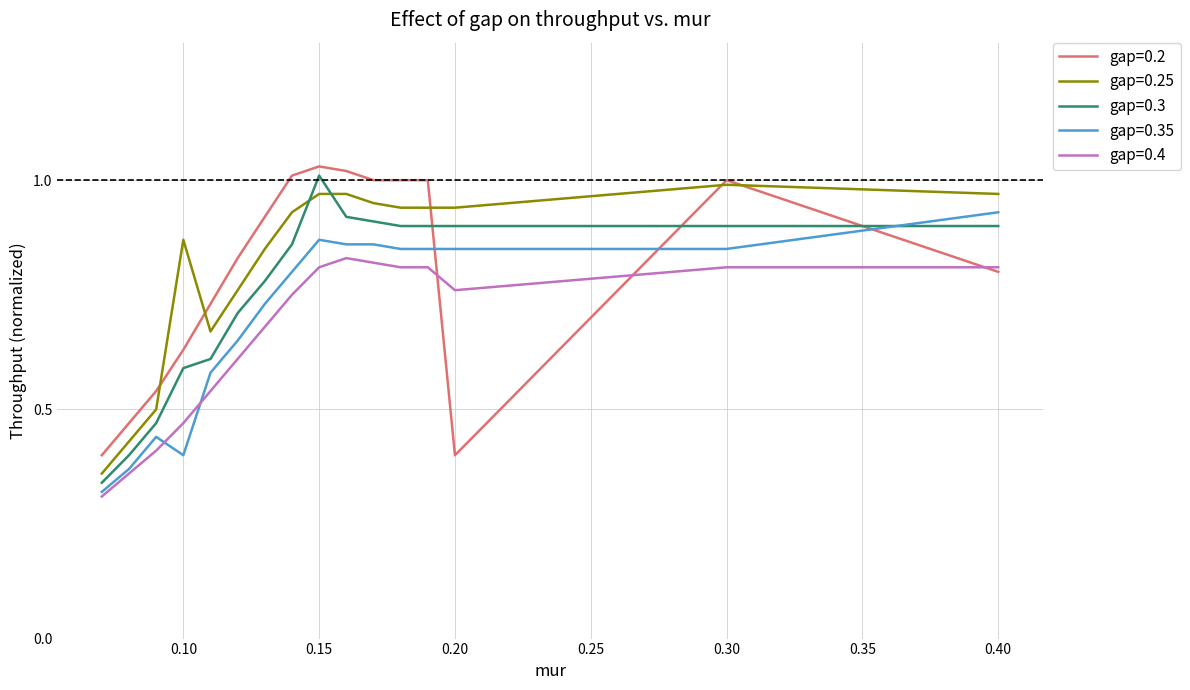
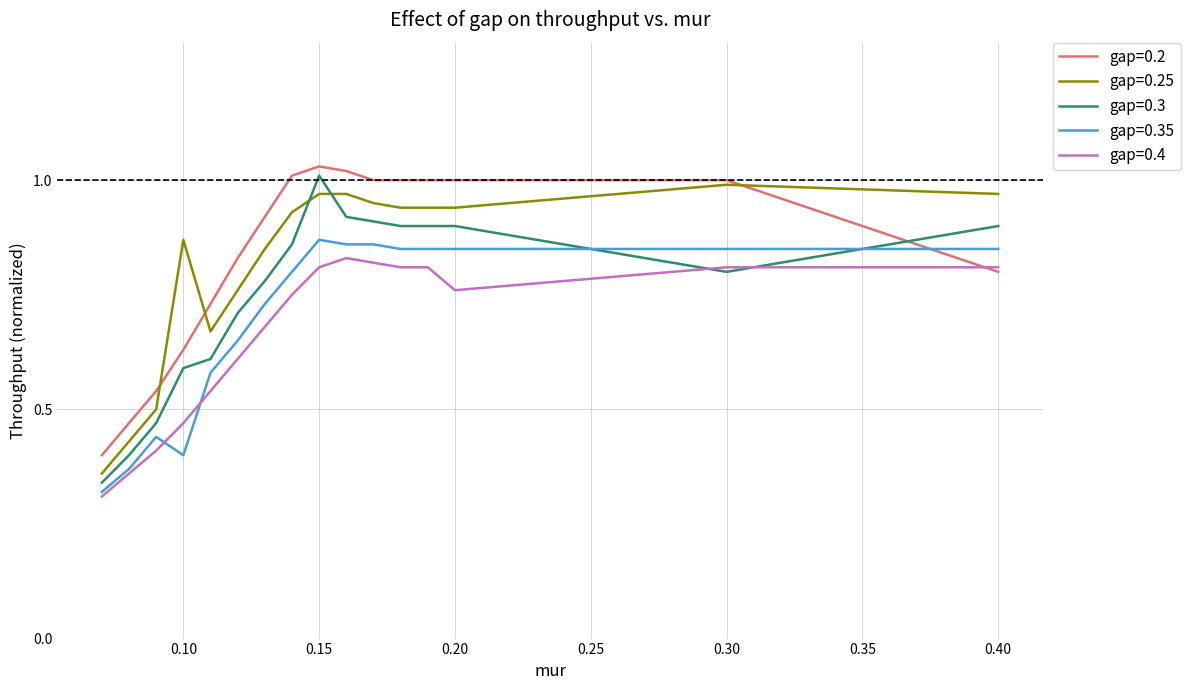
  {
    "gap=0.2": {
      "0.10": 0.63,
      "0.15": 1.03,
-     "0.20": 0.4,
+     "0.20": 1.0,
      "0.30": 1.0,
      "0.40": 0.8
    },
    "gap=0.25": {
      "0.10": 0.87,
      "0.15": 0.97,
      "0.20": 0.94,
      "0.30": 0.99,
      "0.40": 0.97
    },
    "gap=0.3": {
      "0.10": 0.59,
      "0.15": 1.01,
      "0.20": 0.9,
-     "0.30": 0.9,
+     "0.30": 0.8,
      "0.40": 0.9
    },
    "gap=0.35": {
      "0.10": 0.40,
      "0.15": 0.87,
      "0.20": 0.85,
      "0.30": 0.85,
-     "0.40": 0.93
+     "0.40": 0.85
    },
    "gap=0.4": {
      "0.10": 0.47,
      "0.15": 0.81,
      "0.20": 0.76,
      "0.30": 0.81,
      "0.40": 0.81
    }
  }
